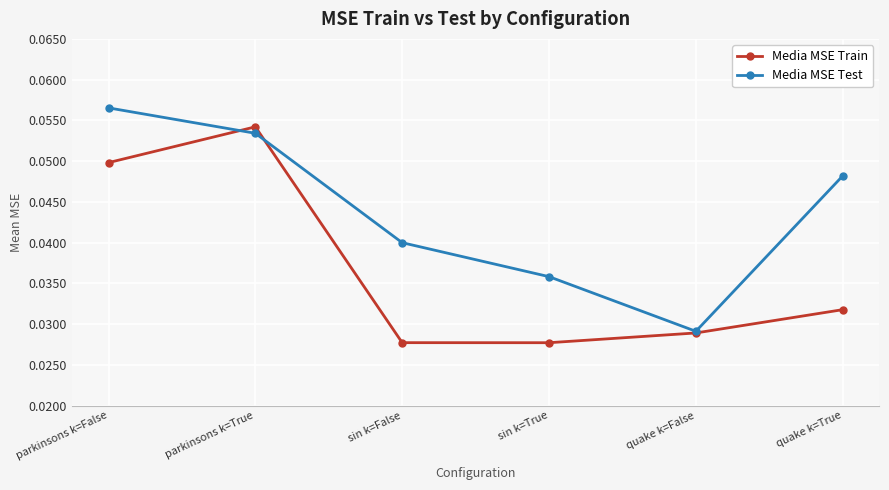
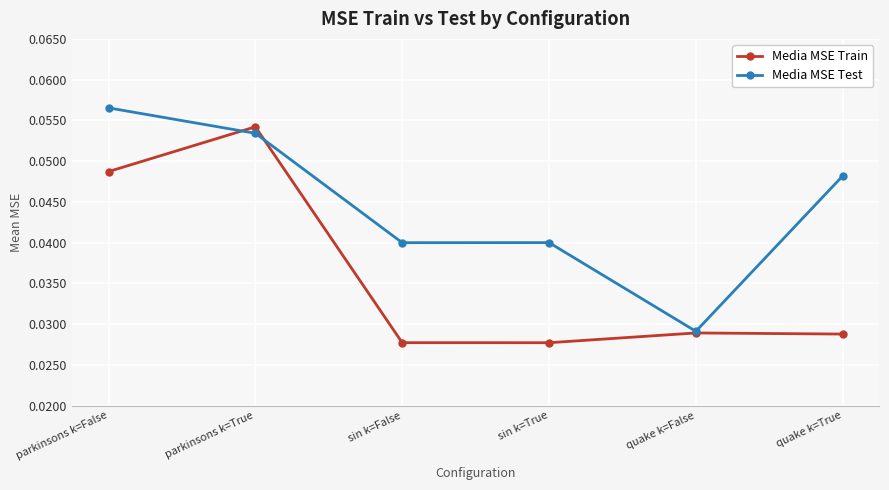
  {
    "Media MSE Train": {
-     "parkinsons k=False": 0.050,
+     "parkinsons k=False": 0.049,
      "parkinsons k=True": 0.054,
      "sin k=False": 0.028,
      "sin k=True": 0.028,
-     "quake k=True": 0.032
+     "quake k=True": 0.029
    },
    "Media MSE Test": {
      "parkinsons k=False": 0.057,
      "parkinsons k=True": 0.053,
      "sin k=False": 0.040,
-     "sin k=True": 0.036,
+     "sin k=True": 0.040,
      "quake k=True": 0.048
    }
  }
